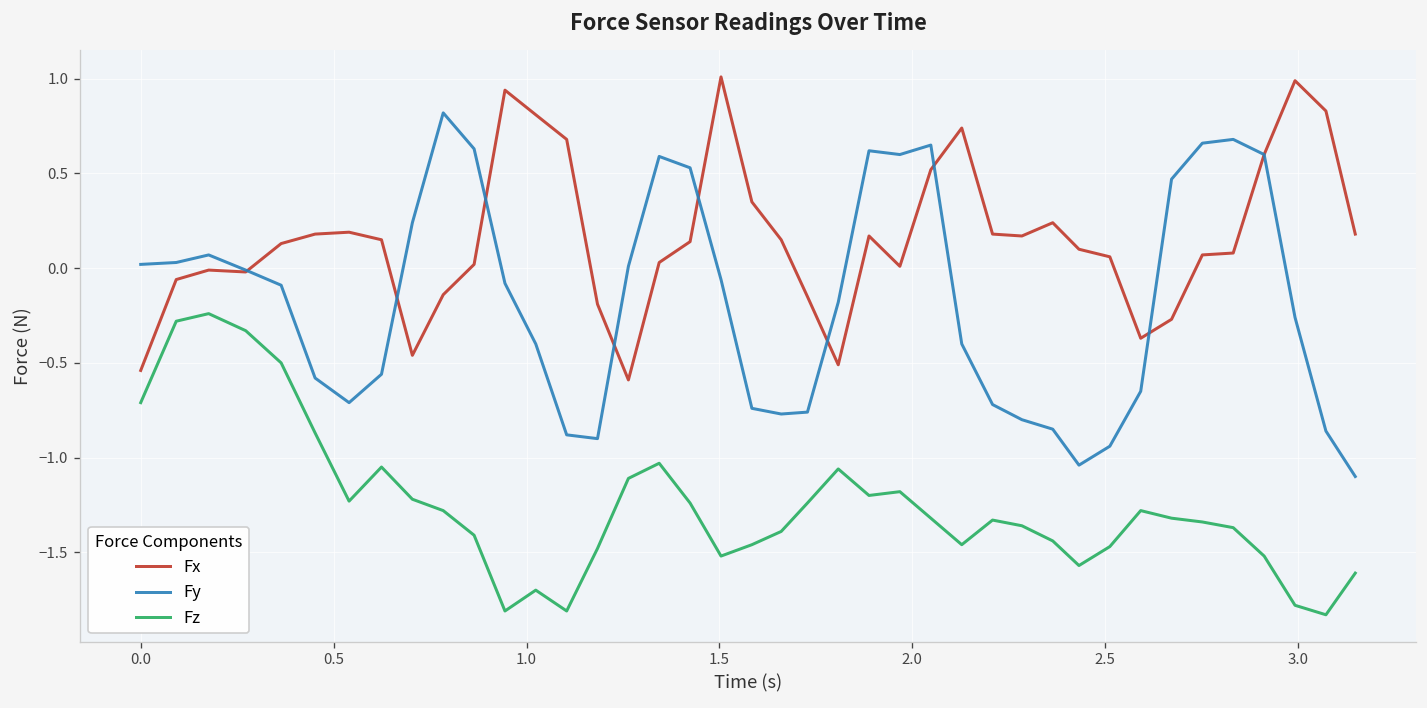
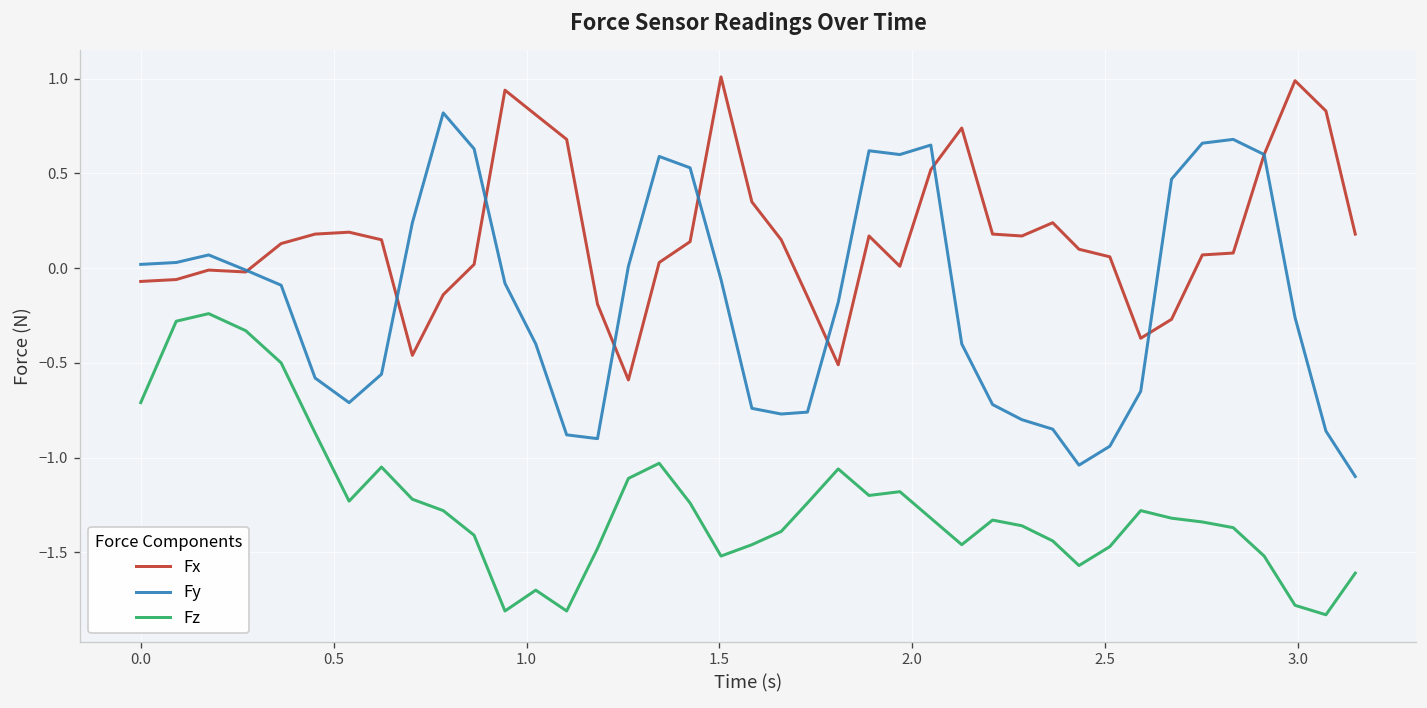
  {
    "Fx": {
-     "0.0": -0.54
+     "0.0": -0.07
    },
    "Fy": {
      "0.0": 0.02
    },
    "Fz": {
      "0.0": -0.71
    }
  }
